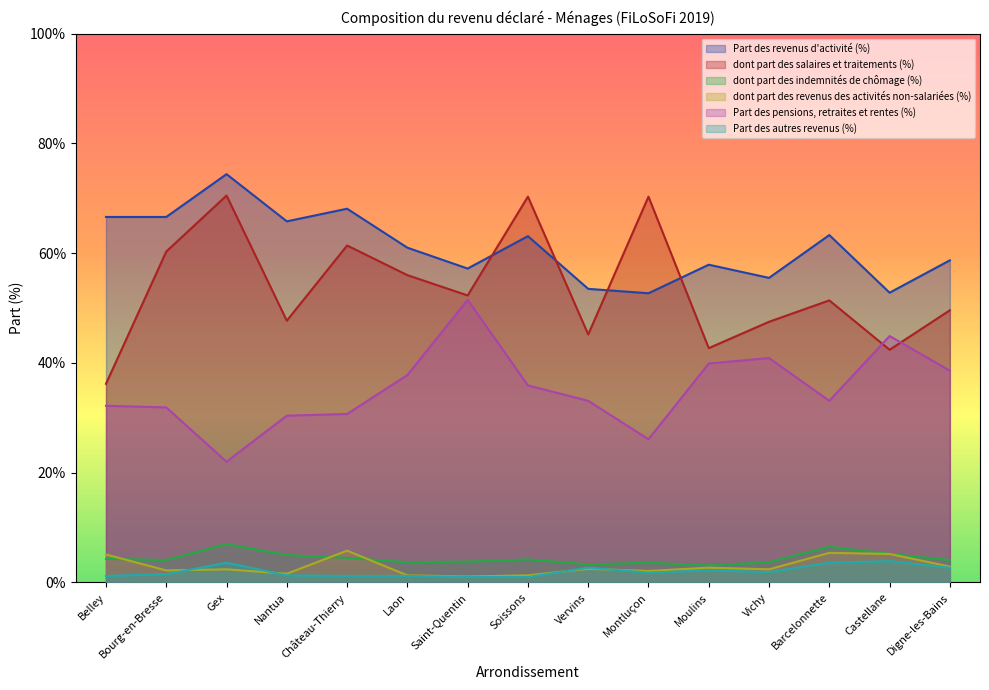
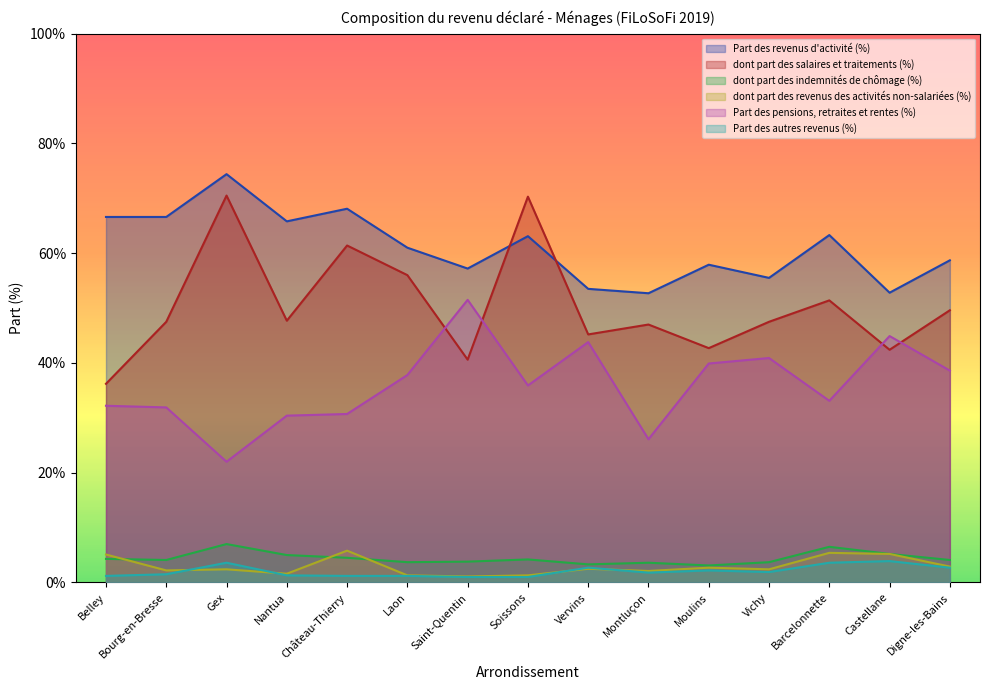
  {
    "dont part des salaires et traitements (%)": {
      "Belley": "36%",
-     "Bourg-en-Bresse": "60%",
+     "Bourg-en-Bresse": "48%",
      "Gex": "71%",
      "Nantua": "48%",
      "Château-Thierry": "61%",
      "Laon": "56%",
-     "Saint-Quentin": "52%",
+     "Saint-Quentin": "41%",
      "Soissons": "70%",
      "Vervins": "45%",
-     "Montluçon": "70%",
+     "Montluçon": "47%",
      "Moulins": "43%",
      "Vichy": "48%",
      "Barcelonnette": "51%",
      "Castellane": "42%",
      "Digne-les-Bains": "50%"
    },
    "dont part des revenus des activités non-salariées (%)": {
      "Belley": "5%",
      "Bourg-en-Bresse": "2%",
      "Gex": "2%",
      "Château-Thierry": "6%",
      "Vichy": "2%",
      "Barcelonnette": "5%"
    },
    "Part des pensions, retraites et rentes (%)": {
      "Belley": "32%",
      "Bourg-en-Bresse": "32%",
      "Gex": "22%",
      "Nantua": "30%",
      "Château-Thierry": "31%",
      "Laon": "38%",
      "Saint-Quentin": "52%",
      "Soissons": "36%",
-     "Vervins": "33%",
+     "Vervins": "44%",
      "Montluçon": "26%",
      "Moulins": "40%",
      "Vichy": "41%",
      "Barcelonnette": "33%",
      "Castellane": "45%",
      "Digne-les-Bains": "39%"
    }
  }
